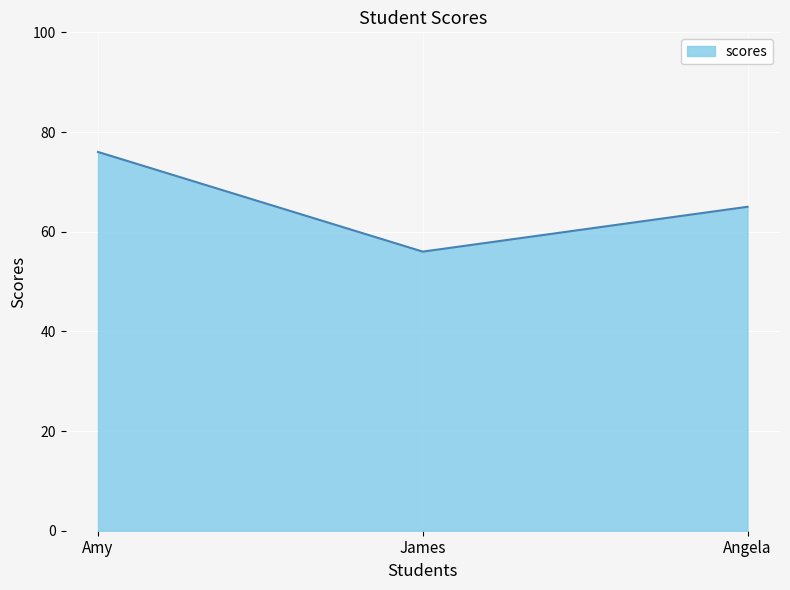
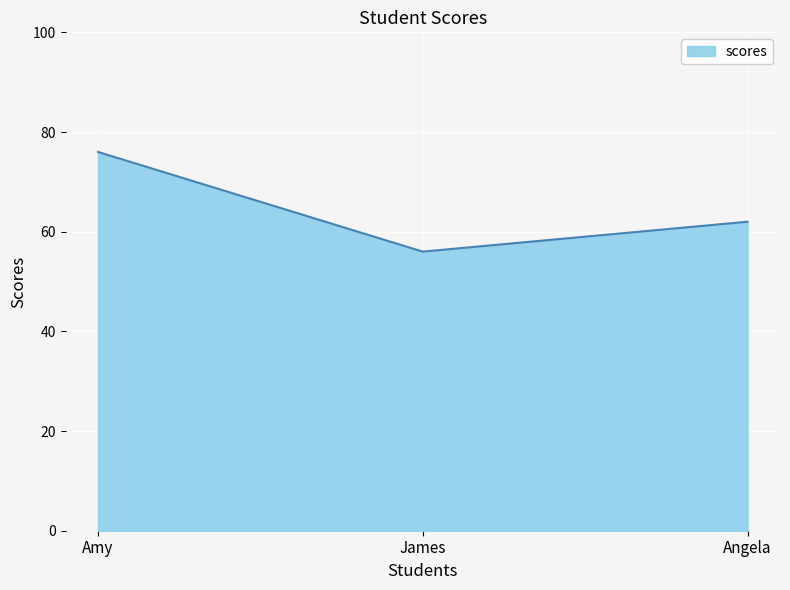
  {
    "Amy": 76,
    "James": 56,
-   "Angela": 65
+   "Angela": 62
  }
